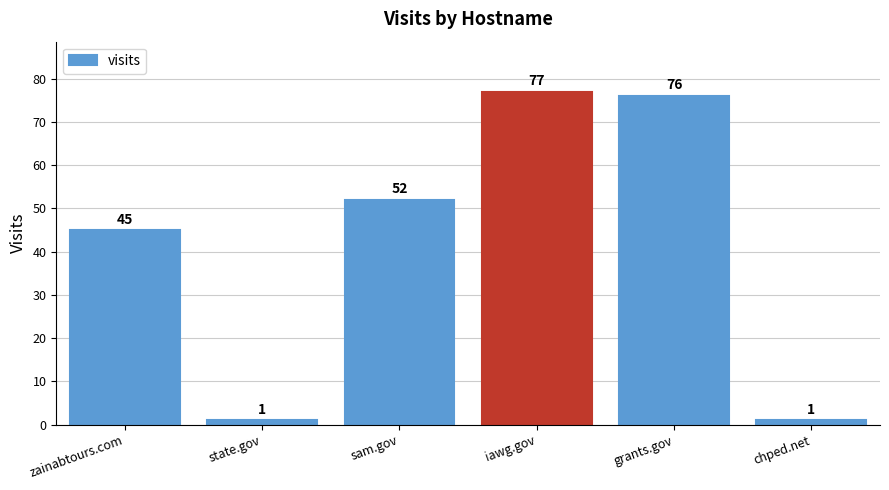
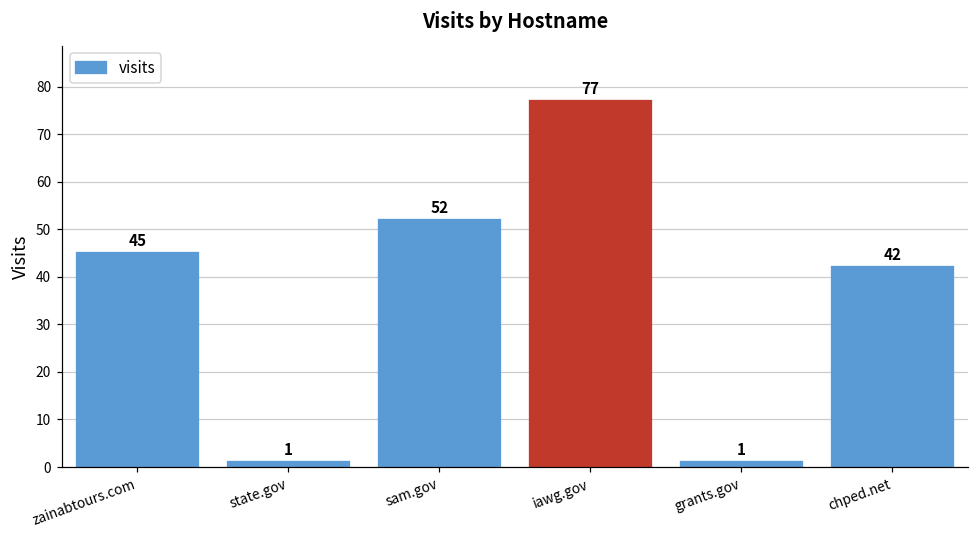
  {
    "zainabtours.com": 45,
    "state.gov": 1,
    "sam.gov": 52,
    "iawg.gov": 77,
-   "grants.gov": 76,
-   "chped.net": 1
+   "grants.gov": 1,
+   "chped.net": 42
  }
